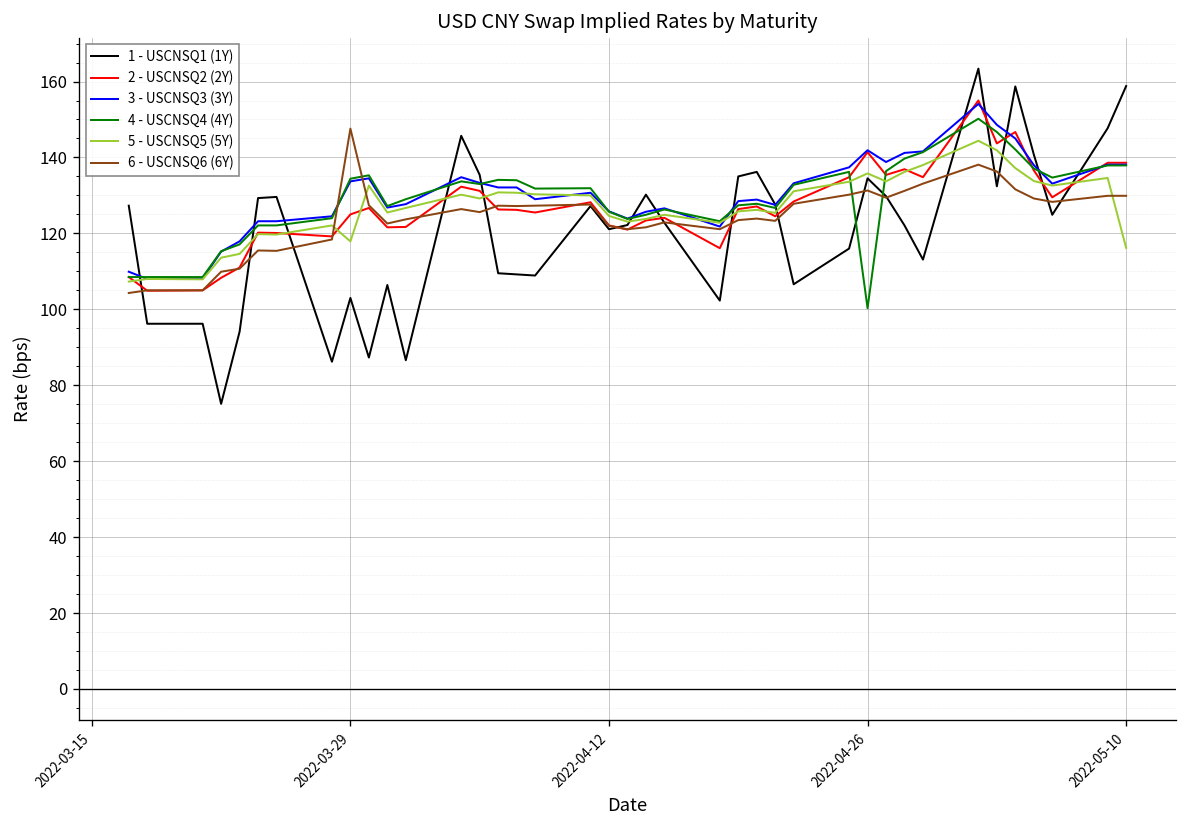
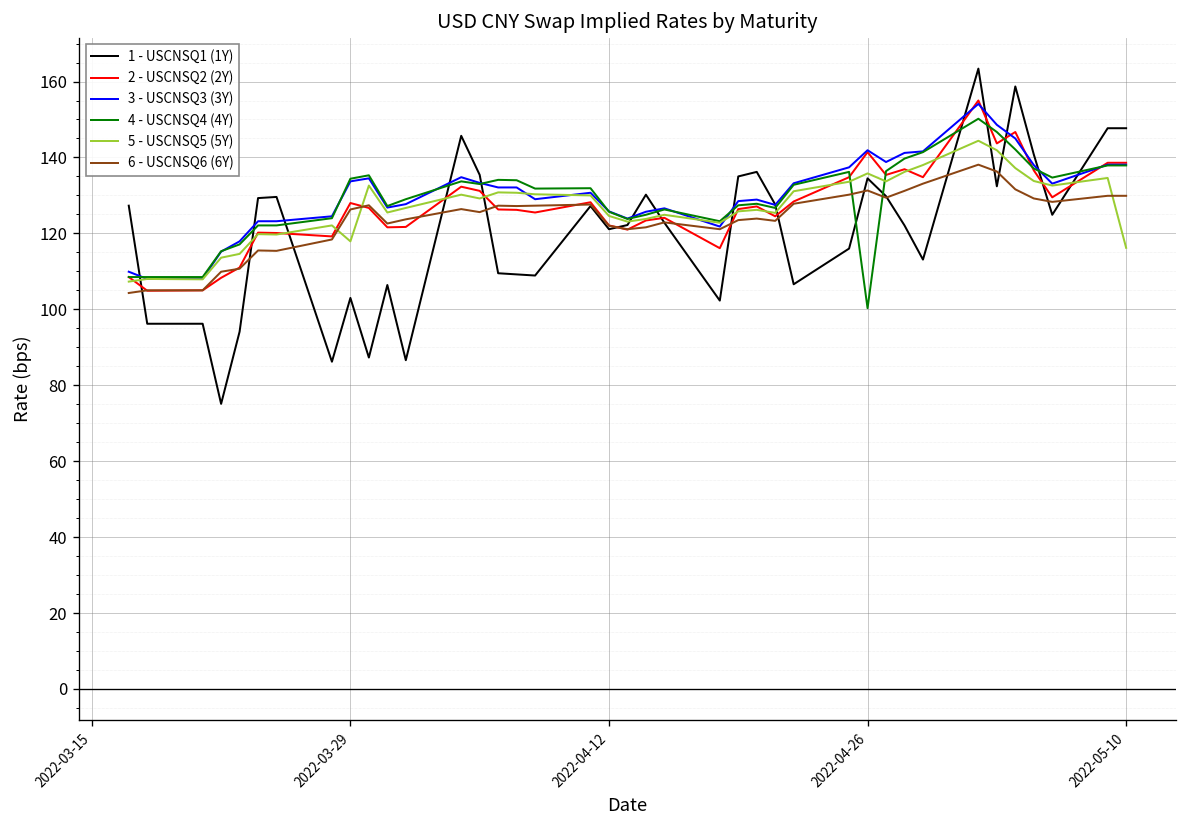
  {
    "1 - USCNSQ1 (1Y)": {
      "2022-03-29": 103,
      "2022-04-12": 121,
      "2022-04-26": 135,
-     "2022-05-10": 159
+     "2022-05-10": 148
    },
    "2 - USCNSQ2 (2Y)": {
-     "2022-03-29": 125
+     "2022-03-29": 128
    },
    "4 - USCNSQ4 (4Y)": {
      "2022-04-26": 100
    },
    "5 - USCNSQ5 (5Y)": {
      "2022-03-29": 118,
      "2022-04-12": 125,
      "2022-04-26": 136,
      "2022-05-10": 116
    },
    "6 - USCNSQ6 (6Y)": {
-     "2022-03-29": 148,
+     "2022-03-29": 126,
      "2022-04-26": 131,
      "2022-05-10": 130
    }
  }
